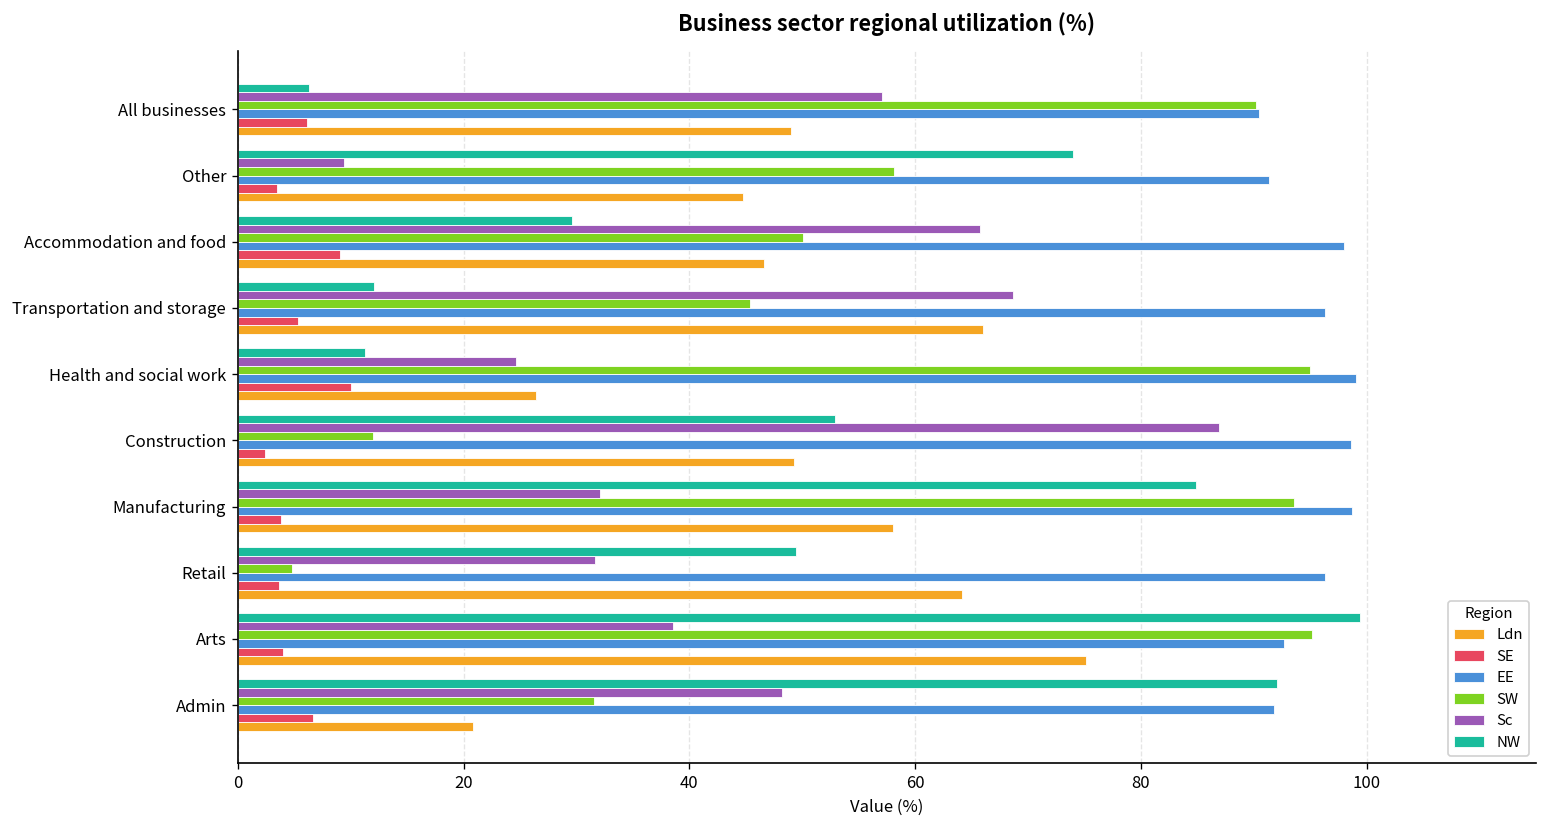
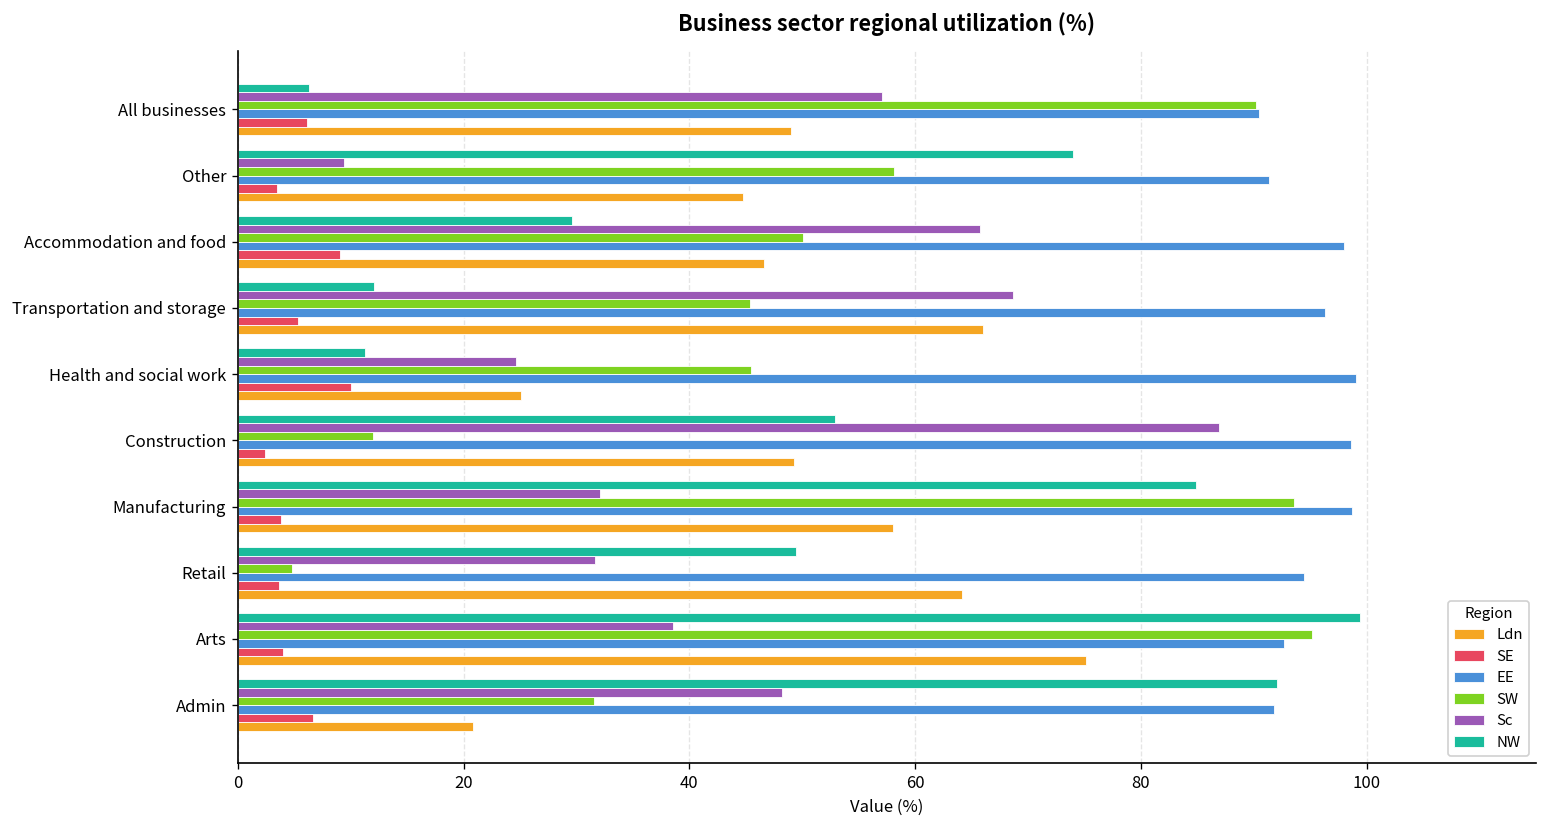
  {
    "Ldn": {
      "All businesses": 49,
      "Other": 45,
      "Accommodation and food": 47,
      "Transportation and storage": 66,
-     "Health and social work": 26,
+     "Health and social work": 25,
      "Construction": 49,
      "Manufacturing": 58,
      "Retail": 64,
      "Arts": 75,
      "Admin": 21
    },
    "SE": {
      "All businesses": 6,
      "Other": 3,
      "Accommodation and food": 9,
      "Transportation and storage": 5,
      "Health and social work": 10,
      "Construction": 2,
      "Manufacturing": 4,
      "Retail": 4,
      "Arts": 4,
      "Admin": 7
    },
    "EE": {
      "All businesses": 90,
      "Other": 91,
      "Accommodation and food": 98,
      "Transportation and storage": 96,
      "Health and social work": 99,
      "Construction": 99,
      "Manufacturing": 99,
-     "Retail": 96,
+     "Retail": 94,
      "Arts": 93,
      "Admin": 92
    },
    "SW": {
      "All businesses": 90,
      "Other": 58,
      "Accommodation and food": 50,
      "Transportation and storage": 45,
-     "Health and social work": 95,
+     "Health and social work": 45,
      "Construction": 12,
      "Manufacturing": 94,
      "Retail": 5,
      "Arts": 95,
      "Admin": 32
    },
    "Sc": {
      "All businesses": 57,
      "Other": 9,
      "Accommodation and food": 66,
      "Transportation and storage": 69,
      "Health and social work": 25,
      "Construction": 87,
      "Manufacturing": 32,
      "Retail": 32,
      "Arts": 39,
      "Admin": 48
    },
    "NW": {
      "All businesses": 6,
      "Other": 74,
      "Accommodation and food": 30,
      "Transportation and storage": 12,
      "Health and social work": 11,
      "Construction": 53,
      "Manufacturing": 85,
      "Retail": 49,
      "Arts": 99,
      "Admin": 92
    }
  }
